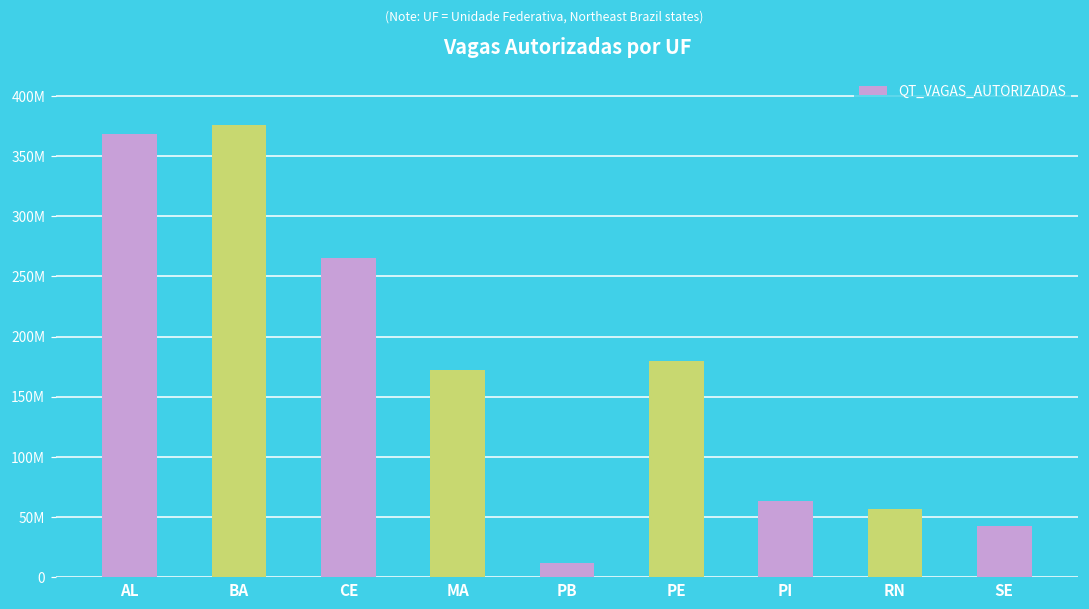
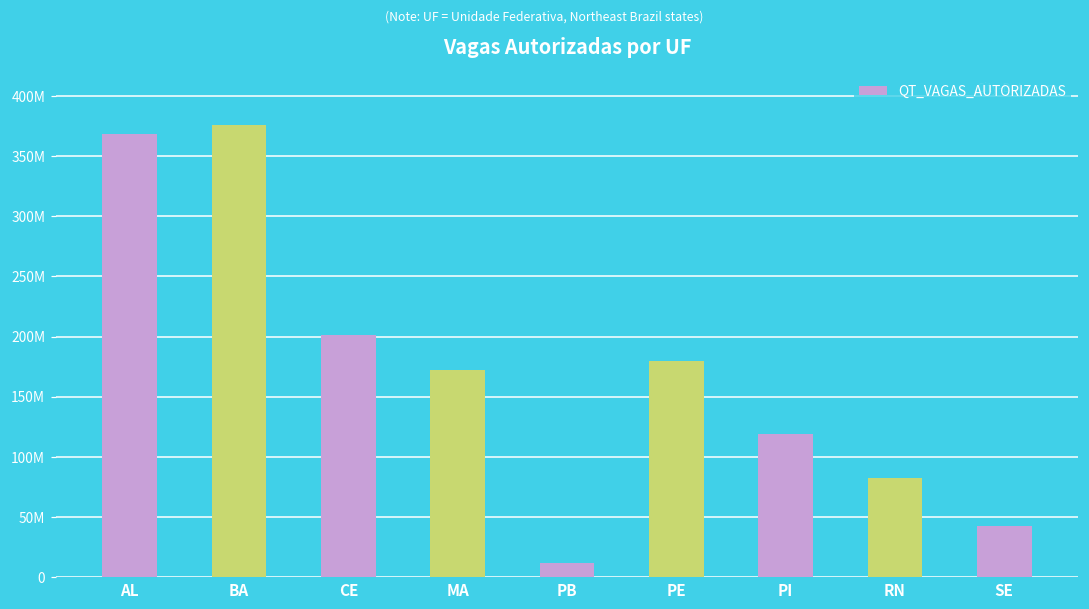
  {
    "AL": 368000000,
    "BA": 375000000,
-   "CE": 265000000,
+   "CE": 202000000,
    "MA": 172000000,
    "PB": 12000000,
    "PE": 180000000,
-   "PI": 63000000,
-   "RN": 57000000,
+   "PI": 119000000,
+   "RN": 83000000,
    "SE": 43000000
  }
